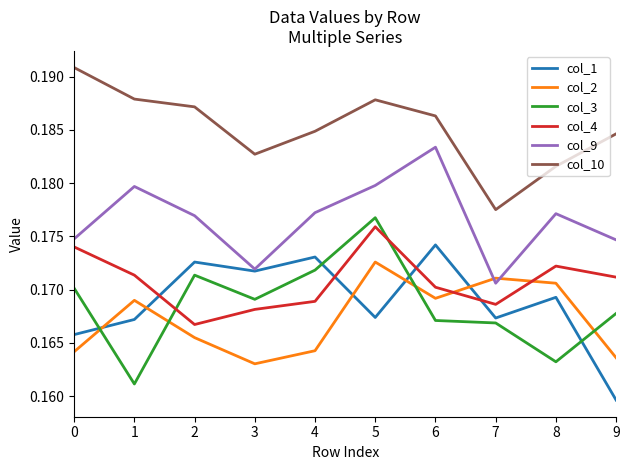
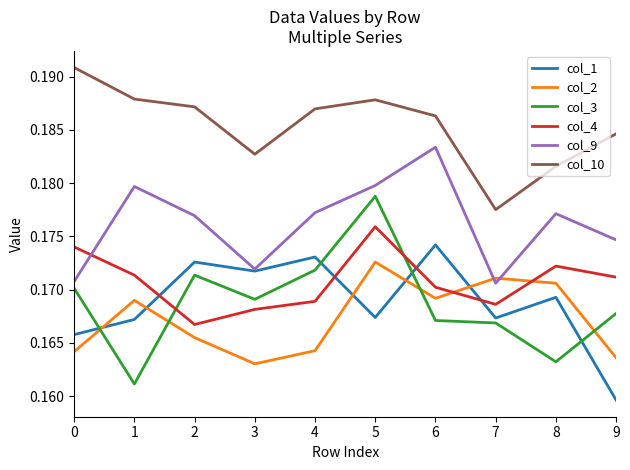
  {
    "col_1": {
      "0": 0.1658,
      "1": 0.1672,
      "2": 0.1726,
      "4": 0.1731,
      "5": 0.1674,
      "6": 0.1742,
      "7": 0.1673,
      "8": 0.1693,
      "9": 0.1596
    },
    "col_2": {
      "0": 0.1642,
      "1": 0.1690,
      "2": 0.1655,
      "3": 0.1630,
      "4": 0.1643,
      "5": 0.1726,
      "6": 0.1692,
      "7": 0.1711,
      "8": 0.1706,
      "9": 0.1636
    },
    "col_3": {
      "0": 0.1701,
      "1": 0.1611,
      "2": 0.1714,
      "3": 0.1691,
      "4": 0.1718,
-     "5": 0.1767,
+     "5": 0.1788,
      "6": 0.1671,
      "7": 0.1669,
      "8": 0.1632,
      "9": 0.1678
    },
    "col_4": {
      "0": 0.1740,
      "1": 0.1714,
      "2": 0.1667,
      "3": 0.1681,
      "4": 0.1689,
      "5": 0.1759,
      "6": 0.1702,
      "7": 0.1686,
      "8": 0.1722,
      "9": 0.1712
    },
    "col_9": {
-     "0": 0.1748,
+     "0": 0.1707,
      "1": 0.1797,
      "2": 0.1769,
      "4": 0.1772,
      "5": 0.1798,
      "6": 0.1834,
      "7": 0.1706,
      "8": 0.1771,
      "9": 0.1747
    },
    "col_10": {
      "0": 0.1908,
      "1": 0.1879,
      "2": 0.1872,
      "3": 0.1827,
-     "4": 0.1849,
+     "4": 0.1870,
      "5": 0.1878,
      "6": 0.1863,
      "7": 0.1775,
      "9": 0.1846
    }
  }
